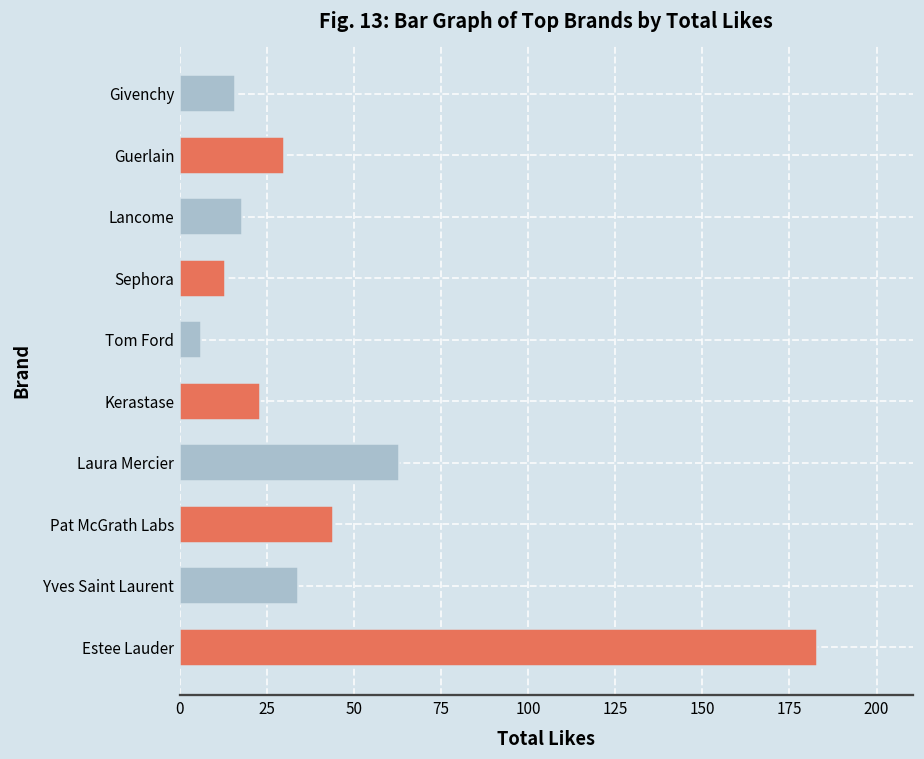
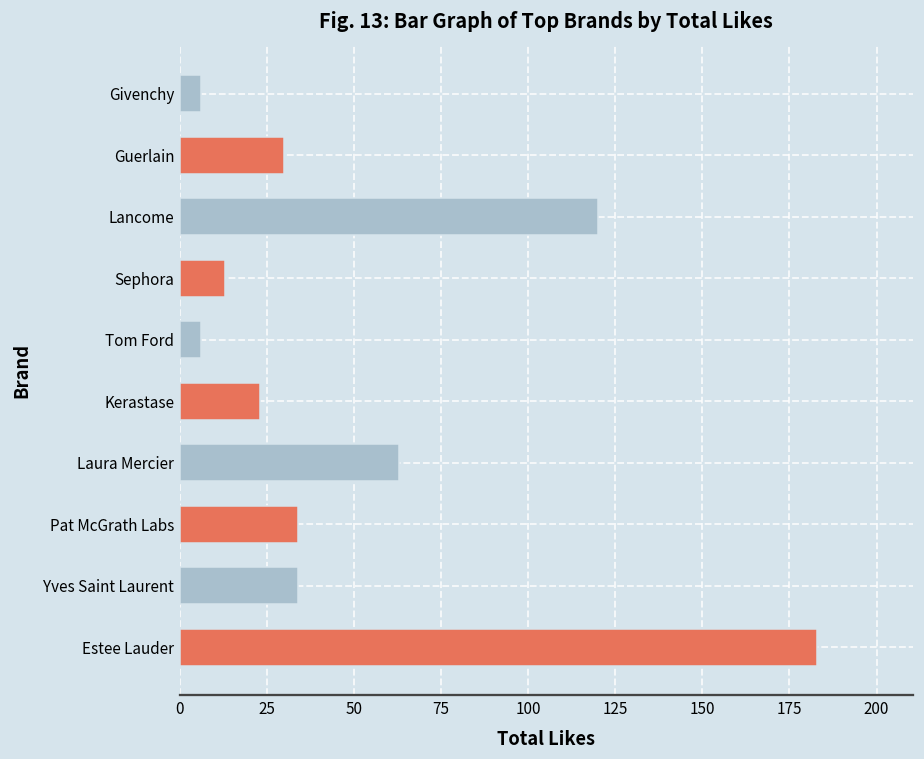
  {
-   "Givenchy": 16,
+   "Givenchy": 6,
    "Guerlain": 30,
-   "Lancome": 18,
+   "Lancome": 120,
    "Sephora": 13,
    "Tom Ford": 6,
    "Kerastase": 23,
    "Laura Mercier": 63,
-   "Pat McGrath Labs": 44,
+   "Pat McGrath Labs": 34,
    "Yves Saint Laurent": 34,
    "Estee Lauder": 183
  }
